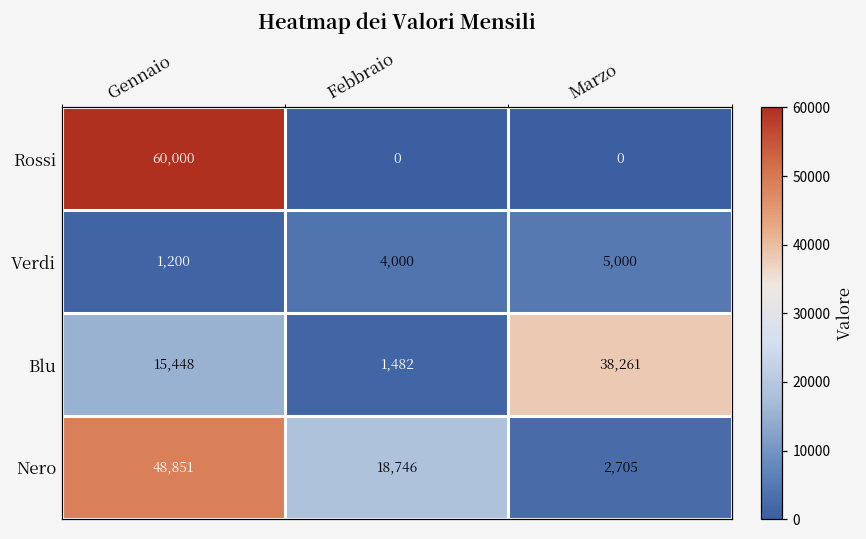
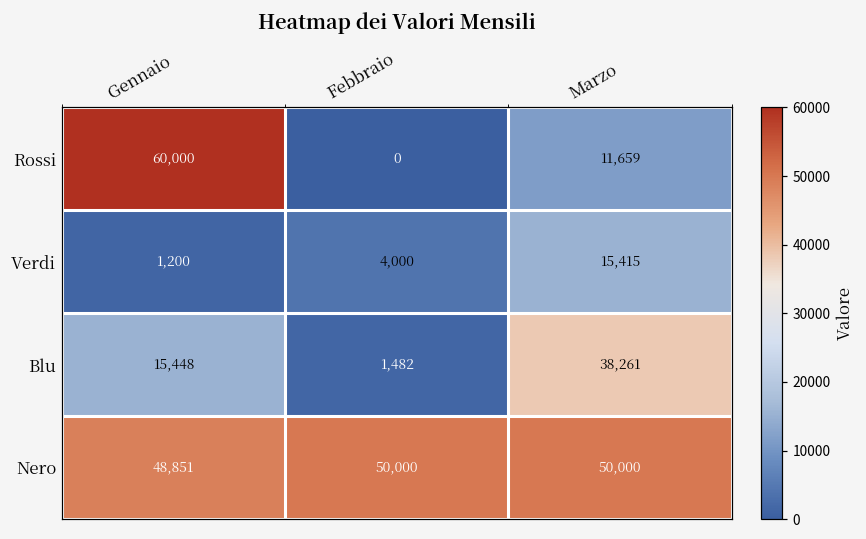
  {
    "Rossi": {
      "Gennaio": "60,000",
      "Febbraio": "0",
-     "Marzo": "0"
+     "Marzo": "11,659"
    },
    "Verdi": {
      "Gennaio": "1,200",
      "Febbraio": "4,000",
-     "Marzo": "5,000"
+     "Marzo": "15,415"
    },
    "Blu": {
      "Gennaio": "15,448",
      "Febbraio": "1,482",
      "Marzo": "38,261"
    },
    "Nero": {
      "Gennaio": "48,851",
-     "Febbraio": "18,746",
-     "Marzo": "2,705"
+     "Febbraio": "50,000",
+     "Marzo": "50,000"
    }
  }
